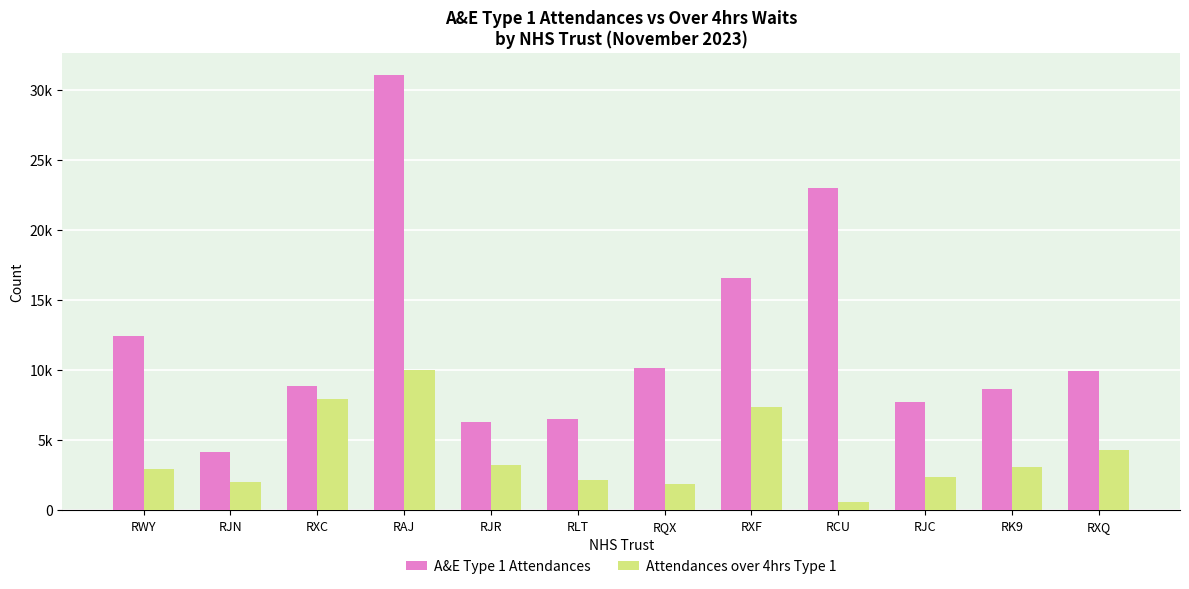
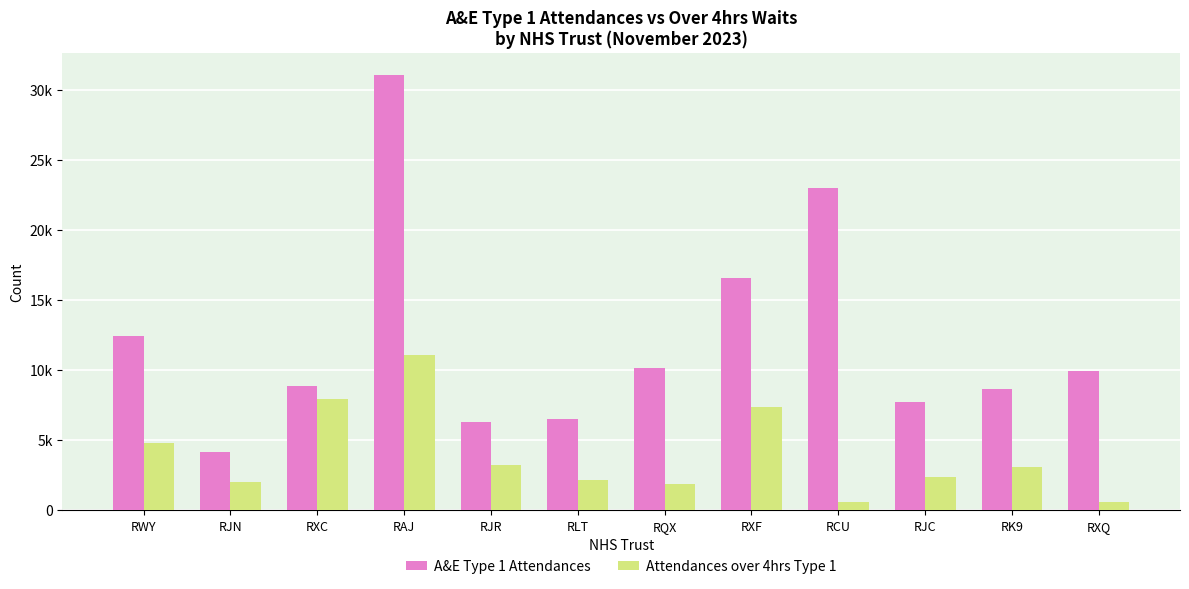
  {
    "A&E Type 1 Attendances": {
      "RWY": 12400,
      "RJN": 4200,
      "RXC": 8900,
      "RAJ": 31100,
      "RJR": 6300,
      "RLT": 6500,
      "RQX": 10200,
      "RXF": 16600,
      "RCU": 23000,
      "RJC": 7700,
      "RK9": 8600,
      "RXQ": 10000
    },
    "Attendances over 4hrs Type 1": {
-     "RWY": 3000,
+     "RWY": 4800,
      "RJN": 2000,
      "RXC": 7900,
-     "RAJ": 10000,
+     "RAJ": 11100,
      "RJR": 3200,
      "RLT": 2200,
      "RQX": 1900,
      "RXF": 7400,
      "RCU": 600,
      "RJC": 2400,
      "RK9": 3100,
-     "RXQ": 4300
+     "RXQ": 600
    }
  }
